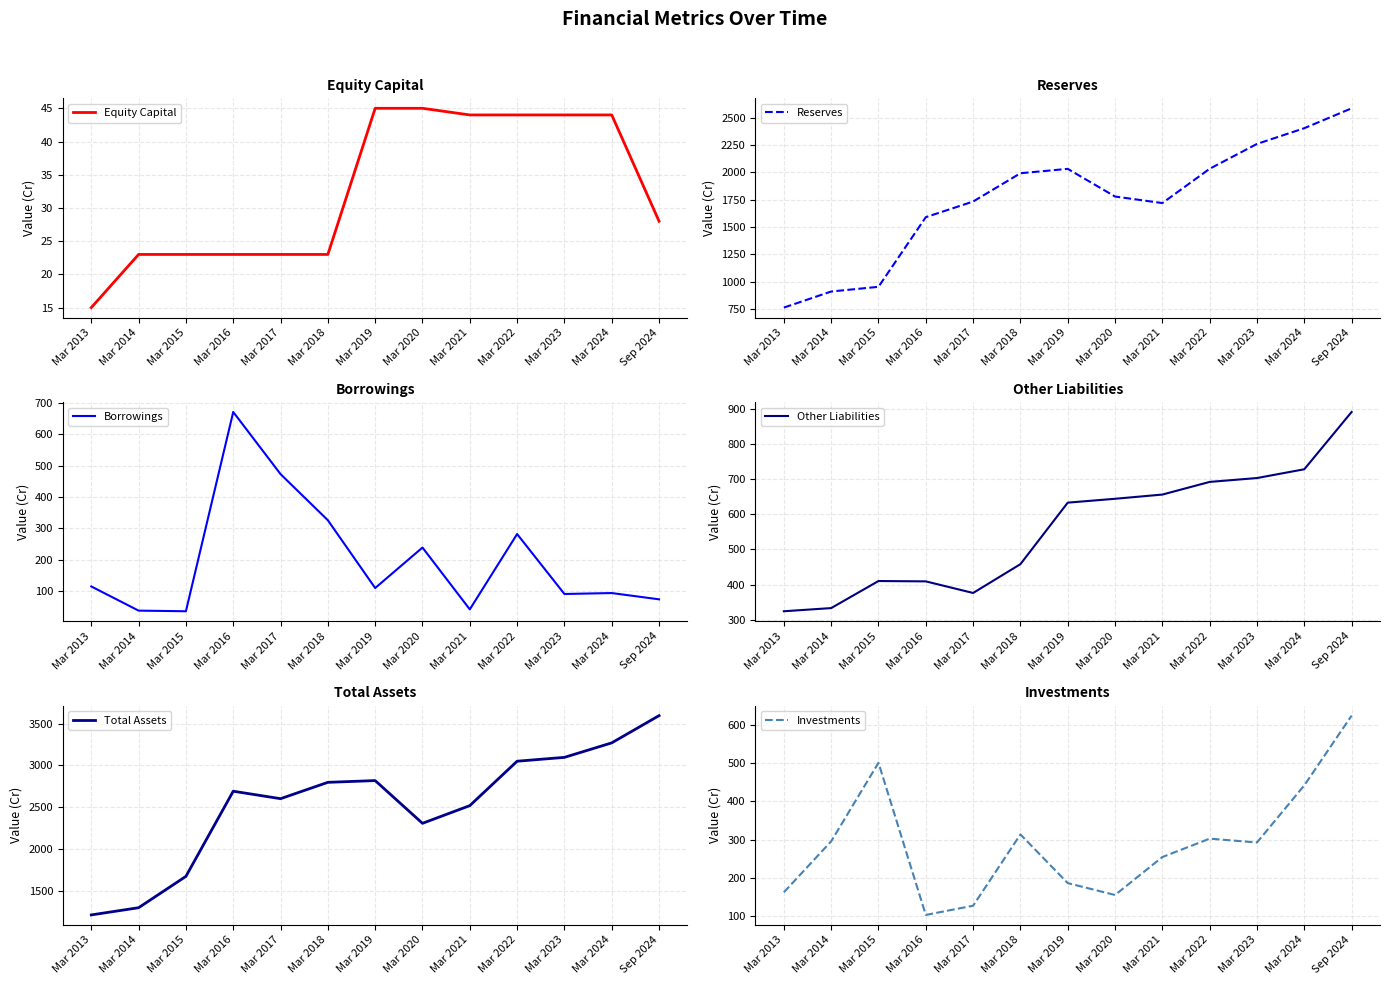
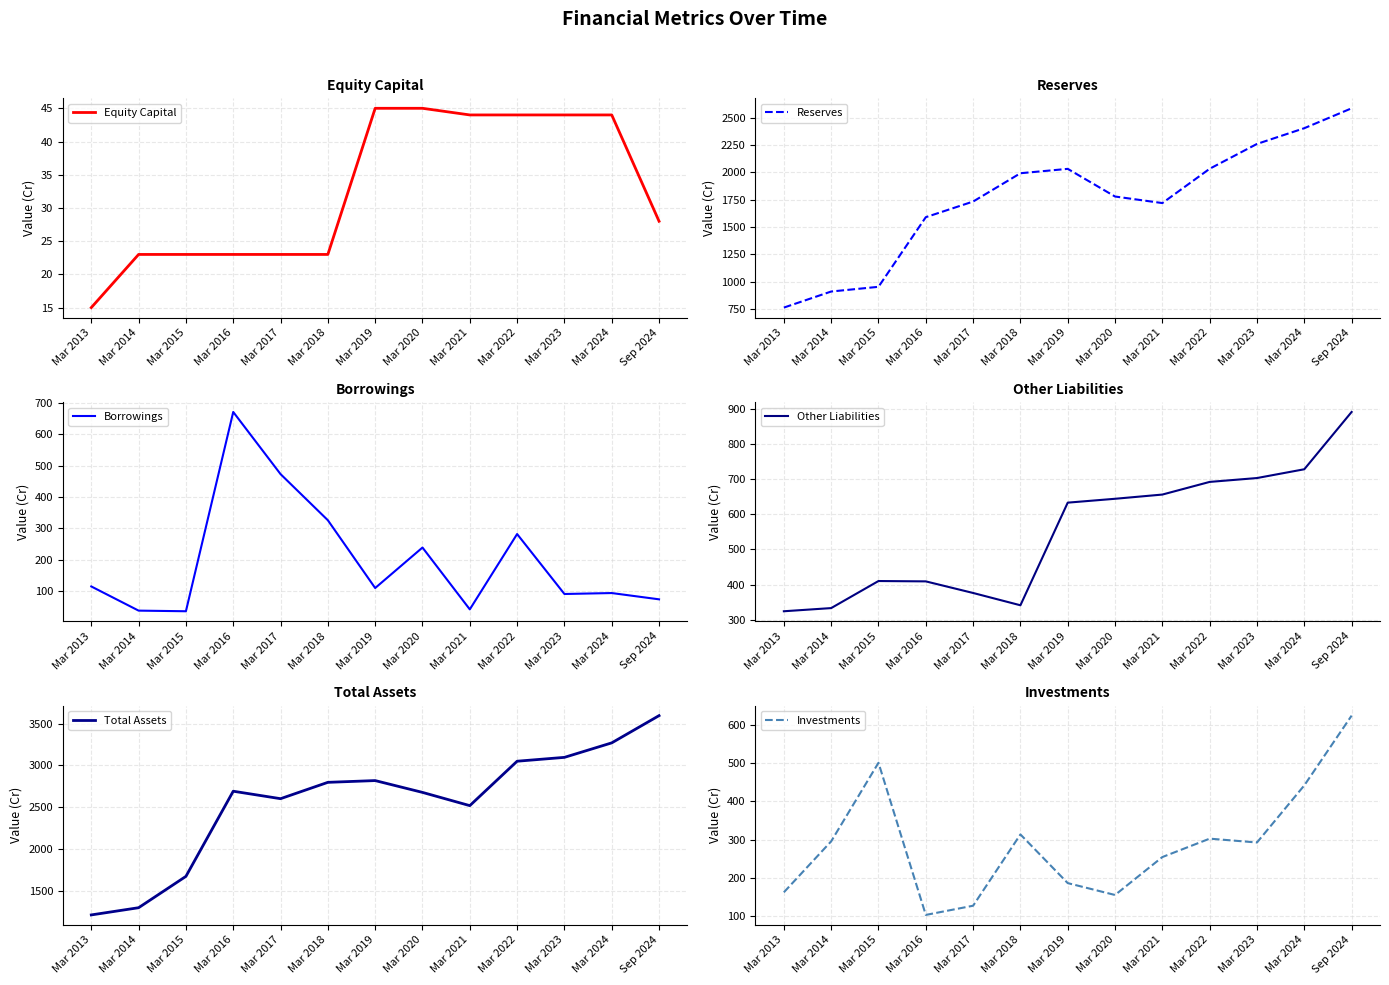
  {
    "Equity Capital": {
      "Mar 2013": 15,
      "Mar 2014": 23,
      "Mar 2015": 23,
      "Mar 2016": 23,
      "Mar 2017": 23,
      "Mar 2018": 23,
      "Mar 2019": 45,
      "Mar 2020": 45,
      "Mar 2021": 44,
      "Mar 2022": 44,
      "Mar 2023": 44,
      "Mar 2024": 44,
      "Sep 2024": 28
    },
    "Reserves": {
      "Mar 2013": 760,
      "Mar 2014": 910,
      "Mar 2015": 950,
      "Mar 2016": 1590,
      "Mar 2017": 1730,
      "Mar 2018": 1990,
      "Mar 2019": 2030,
      "Mar 2020": 1780,
      "Mar 2021": 1720,
      "Mar 2022": 2030,
      "Mar 2023": 2260,
      "Mar 2024": 2400,
      "Sep 2024": 2590
    },
    "Borrowings": {
      "Mar 2013": 120,
      "Mar 2014": 40,
      "Mar 2015": 40,
      "Mar 2016": 670,
      "Mar 2017": 470,
      "Mar 2018": 330,
      "Mar 2019": 110,
      "Mar 2020": 240,
      "Mar 2021": 40,
      "Mar 2022": 280,
      "Mar 2023": 90,
      "Mar 2024": 90,
      "Sep 2024": 70
    },
    "Other Liabilities": {
      "Mar 2013": 320,
      "Mar 2014": 330,
      "Mar 2015": 410,
      "Mar 2016": 410,
      "Mar 2017": 380,
-     "Mar 2018": 460,
+     "Mar 2018": 340,
      "Mar 2019": 630,
      "Mar 2020": 640,
      "Mar 2021": 660,
      "Mar 2022": 690,
      "Mar 2023": 700,
      "Mar 2024": 730,
      "Sep 2024": 890
    },
    "Total Assets": {
      "Mar 2013": 1200,
      "Mar 2014": 1300,
      "Mar 2015": 1700,
      "Mar 2016": 2700,
      "Mar 2017": 2600,
      "Mar 2018": 2800,
      "Mar 2019": 2800,
-     "Mar 2020": 2300,
+     "Mar 2020": 2700,
      "Mar 2021": 2500,
      "Mar 2022": 3100,
      "Mar 2023": 3100,
      "Mar 2024": 3300,
      "Sep 2024": 3600
    },
    "Investments": {
      "Mar 2013": 160,
      "Mar 2014": 300,
      "Mar 2015": 500,
      "Mar 2016": 100,
      "Mar 2017": 130,
      "Mar 2018": 310,
      "Mar 2019": 190,
      "Mar 2020": 160,
      "Mar 2021": 260,
      "Mar 2022": 300,
      "Mar 2023": 290,
      "Mar 2024": 440,
      "Sep 2024": 620
    }
  }
